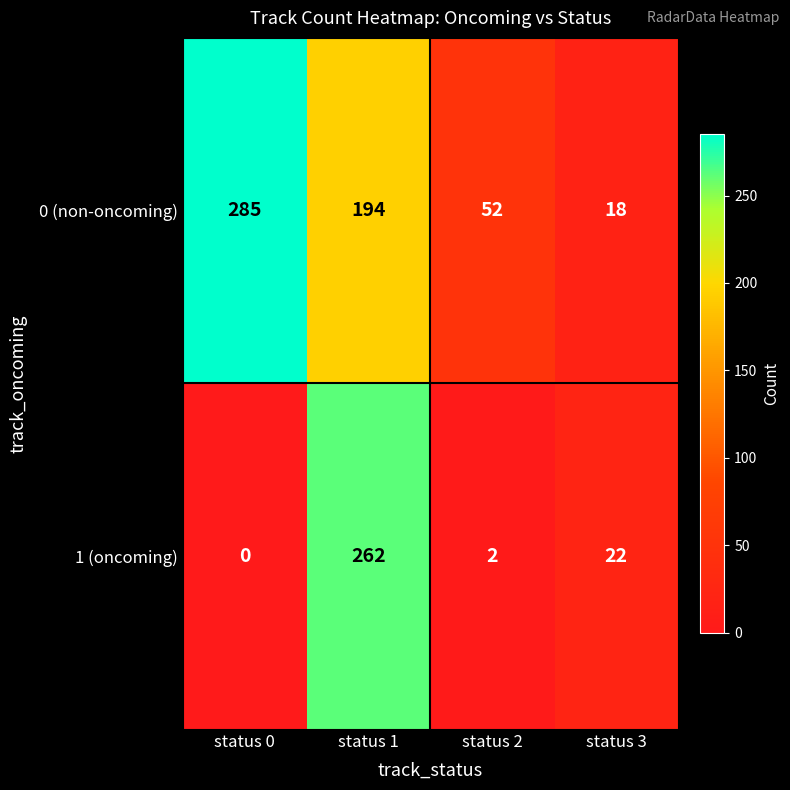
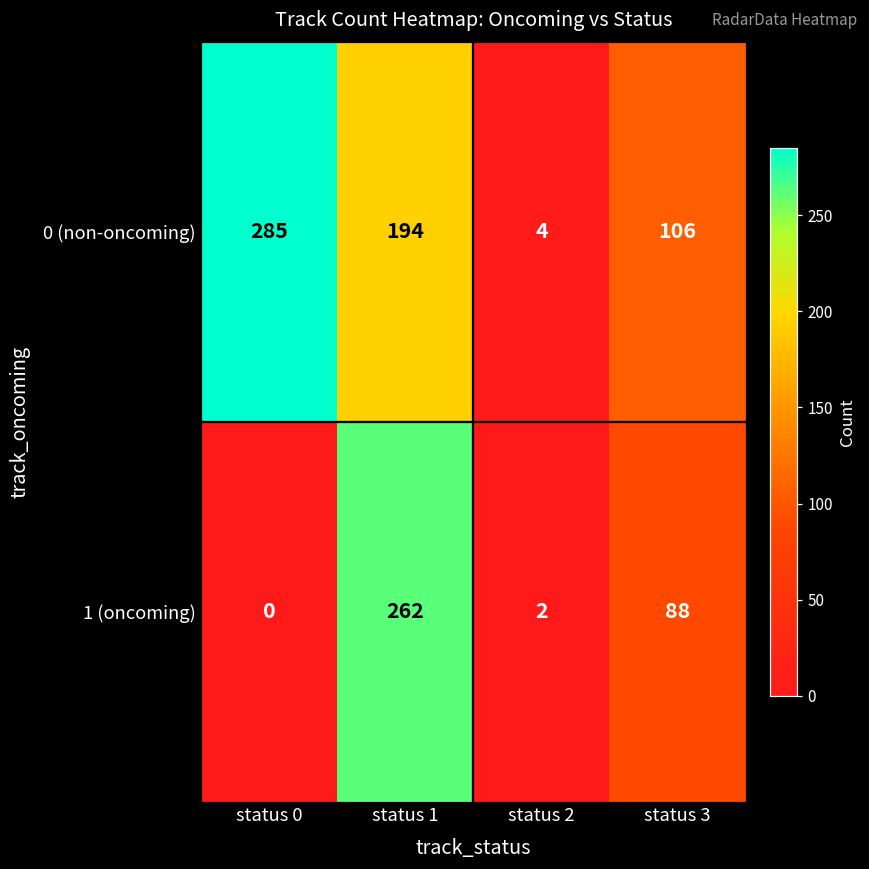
  {
    "0 (non-oncoming)": {
      "status 0": 285,
      "status 1": 194,
-     "status 2": 52,
-     "status 3": 18
+     "status 2": 4,
+     "status 3": 106
    },
    "1 (oncoming)": {
      "status 0": 0,
      "status 1": 262,
      "status 2": 2,
-     "status 3": 22
+     "status 3": 88
    }
  }
